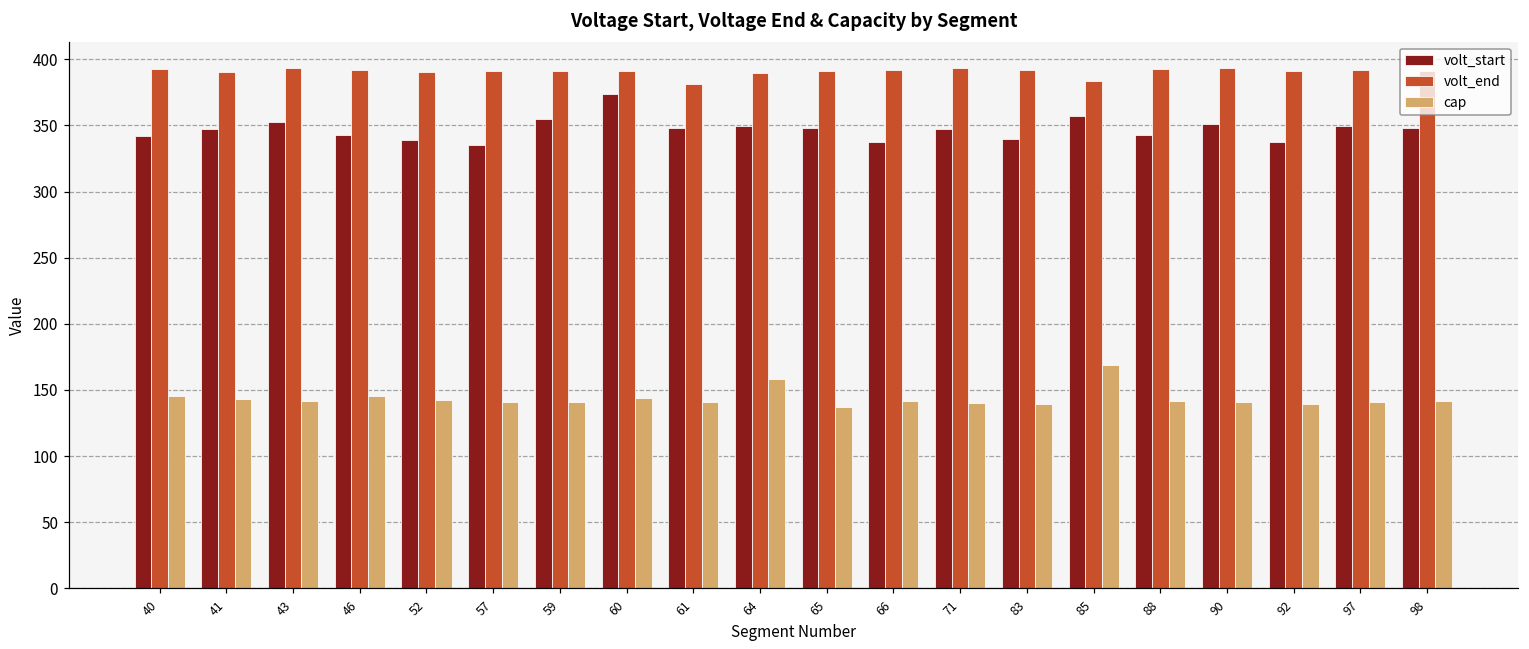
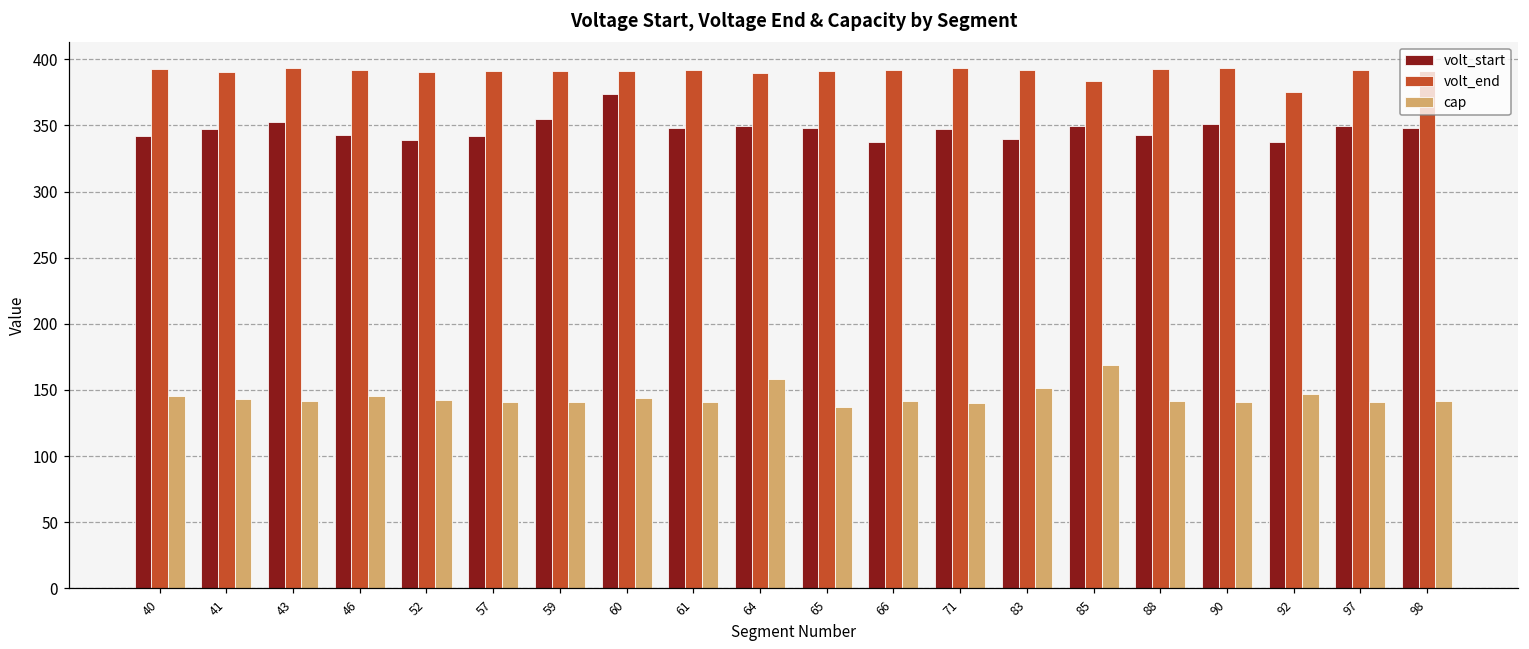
  {
    "volt_start": {
      "40": 342,
      "41": 347,
      "43": 353,
      "46": 342,
      "52": 339,
-     "57": 335,
+     "57": 342,
      "59": 355,
      "60": 373,
      "61": 348,
      "64": 349,
      "65": 348,
      "66": 338,
      "71": 347,
      "83": 340,
-     "85": 357,
+     "85": 350,
      "88": 343,
      "90": 351,
      "92": 337,
      "97": 350,
      "98": 348
    },
    "volt_end": {
      "40": 392,
      "41": 391,
      "43": 393,
      "46": 392,
      "52": 391,
      "57": 391,
      "59": 391,
      "60": 392,
-     "61": 382,
+     "61": 392,
      "64": 390,
      "65": 391,
      "66": 392,
      "71": 394,
      "83": 392,
      "85": 384,
      "88": 393,
      "90": 394,
-     "92": 392,
+     "92": 375,
      "97": 392
    },
    "cap": {
      "40": 145,
      "41": 143,
      "43": 142,
      "46": 145,
      "52": 142,
      "57": 141,
      "59": 141,
      "60": 144,
      "61": 141,
      "64": 159,
      "65": 137,
      "66": 141,
      "71": 140,
-     "83": 139,
+     "83": 151,
      "85": 169,
      "88": 142,
      "90": 141,
-     "92": 140,
+     "92": 147,
      "97": 141,
      "98": 141
    }
  }
